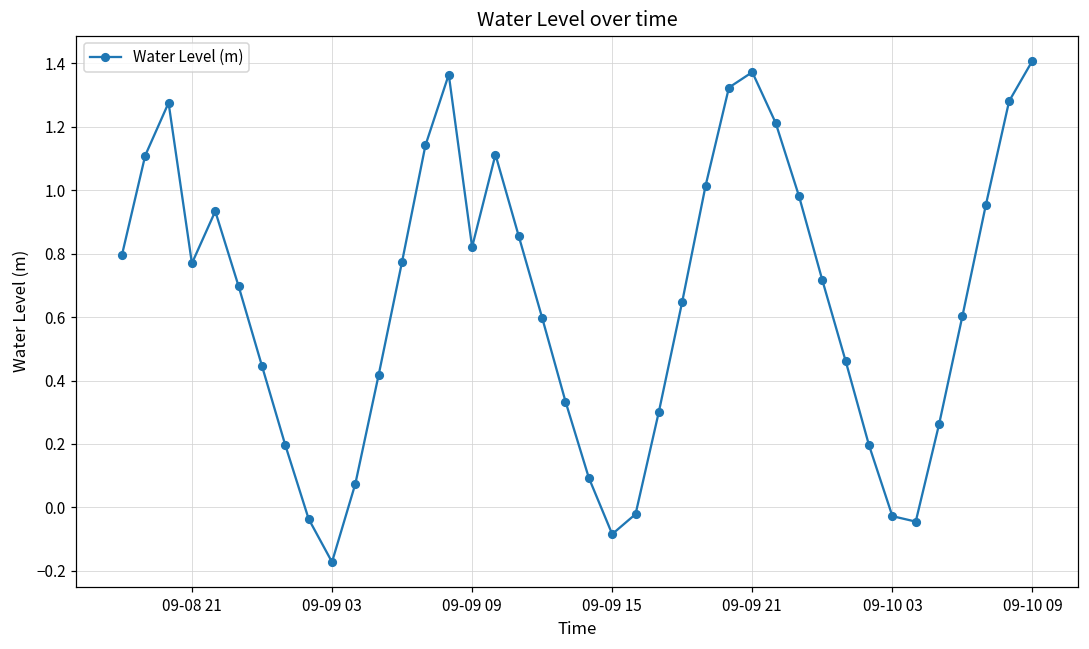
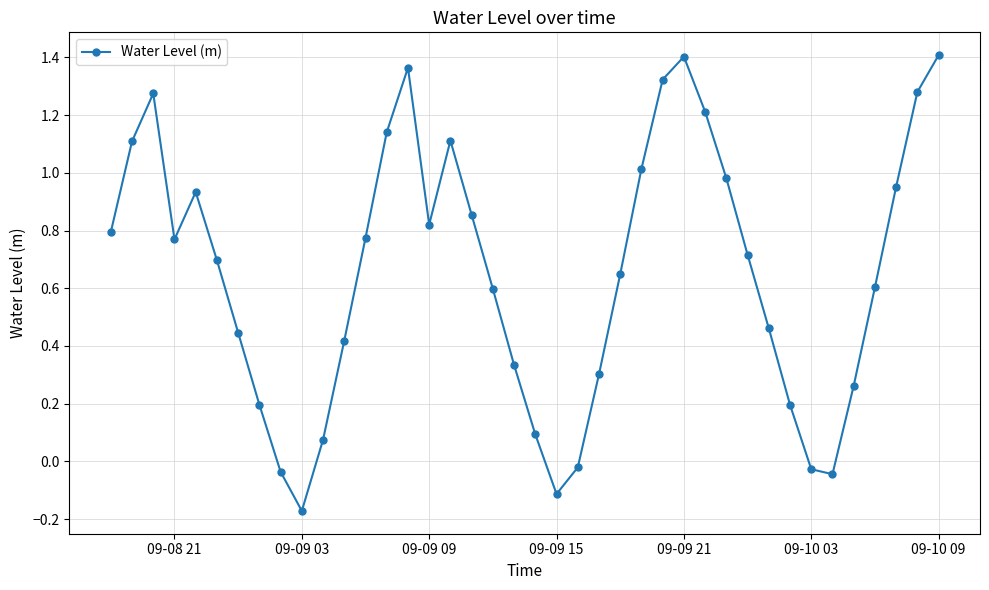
  {
    "09-08 21": 0.77,
    "09-09 03": -0.17,
    "09-09 09": 0.82,
-   "09-09 15": -0.08,
-   "09-09 21": 1.37,
+   "09-09 15": -0.11,
+   "09-09 21": 1.40,
    "09-10 03": -0.03,
    "09-10 09": 1.41
  }
